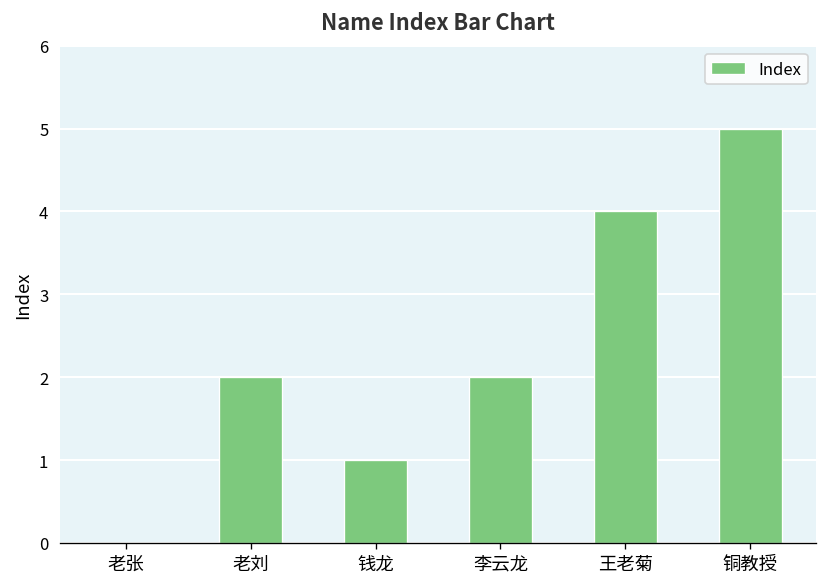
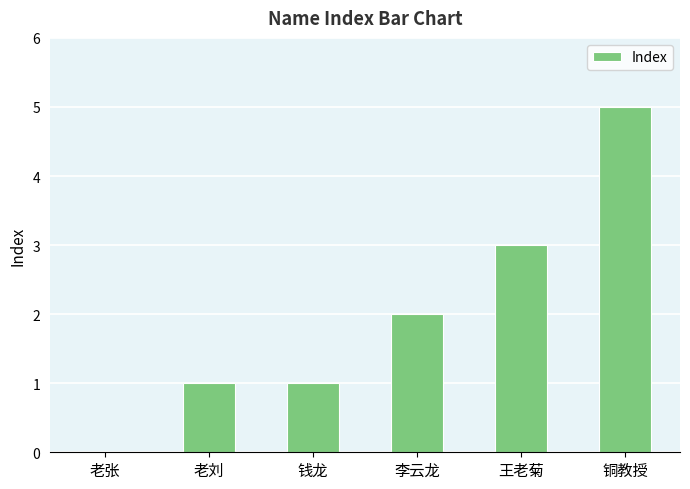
  {
    "老张": 0,
-   "老刘": 2,
+   "老刘": 1,
    "钱龙": 1,
    "李云龙": 2,
-   "王老菊": 4,
+   "王老菊": 3,
    "铜教授": 5
  }
